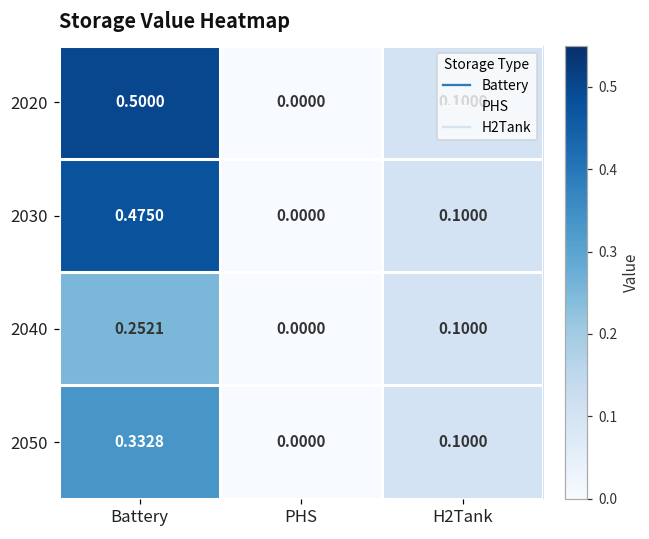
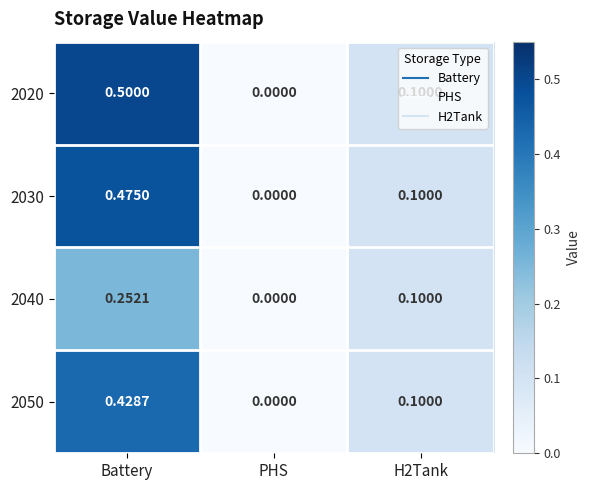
  {
    "2020": {
      "Battery": 0.5000,
      "PHS": 0.0000
    },
    "2030": {
      "Battery": 0.4750,
      "PHS": 0.0000,
      "H2Tank": 0.1000
    },
    "2040": {
      "Battery": 0.2521,
      "PHS": 0.0000,
      "H2Tank": 0.1000
    },
    "2050": {
-     "Battery": 0.3328,
+     "Battery": 0.4287,
      "PHS": 0.0000,
      "H2Tank": 0.1000
    }
  }
